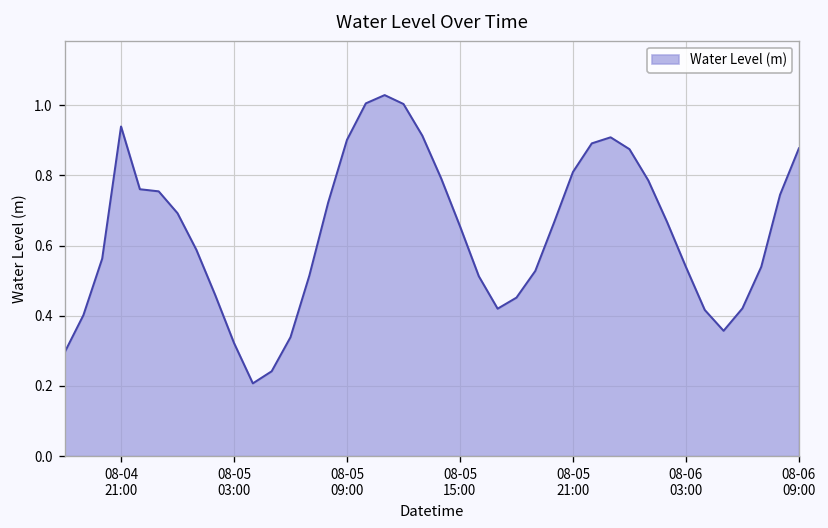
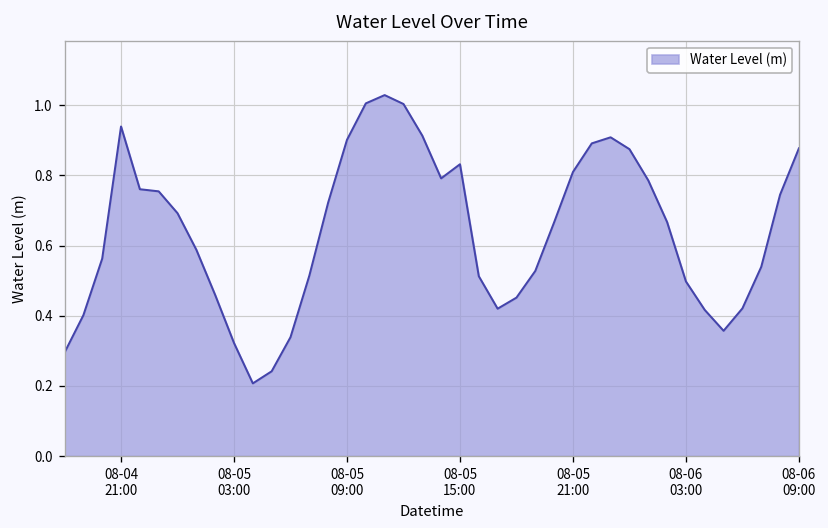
  {
    "08-04 21:00": 0.94,
    "08-05 03:00": 0.32,
    "08-05 09:00": 0.90,
-   "08-05 15:00": 0.65,
+   "08-05 15:00": 0.83,
    "08-05 21:00": 0.81,
-   "08-06 03:00": 0.54,
+   "08-06 03:00": 0.50,
    "08-06 09:00": 0.88
  }
